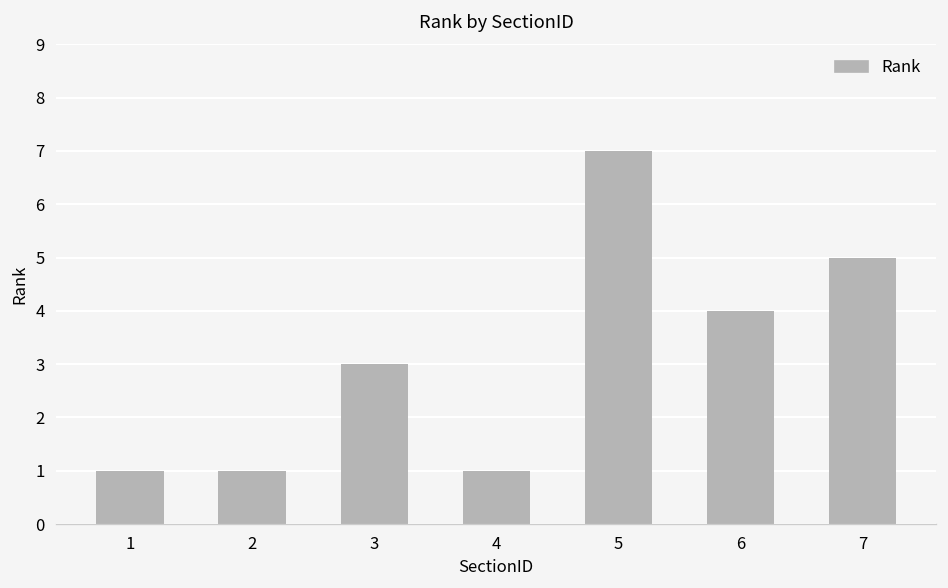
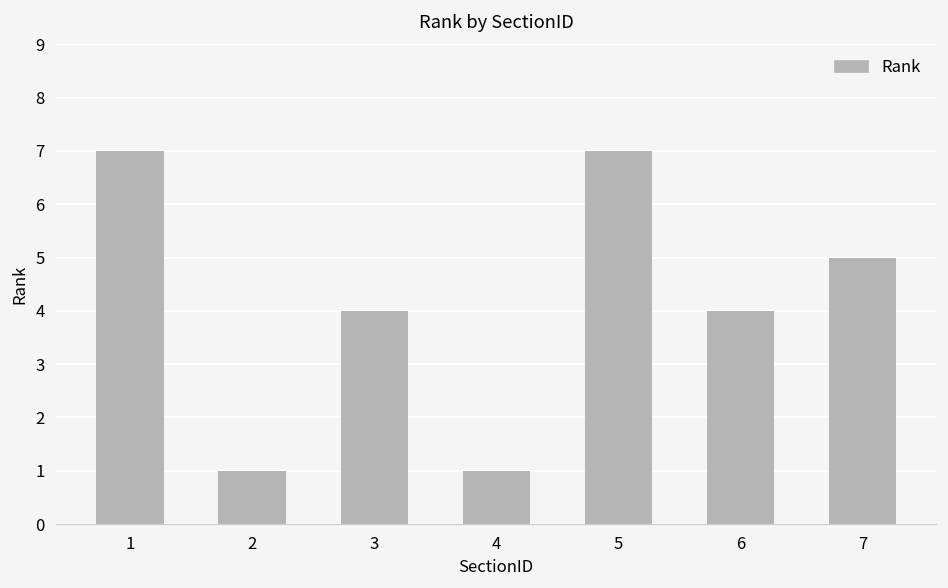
  {
-   "1": 1,
+   "1": 7,
    "2": 1,
-   "3": 3,
+   "3": 4,
    "4": 1,
    "5": 7,
    "6": 4,
    "7": 5
  }
